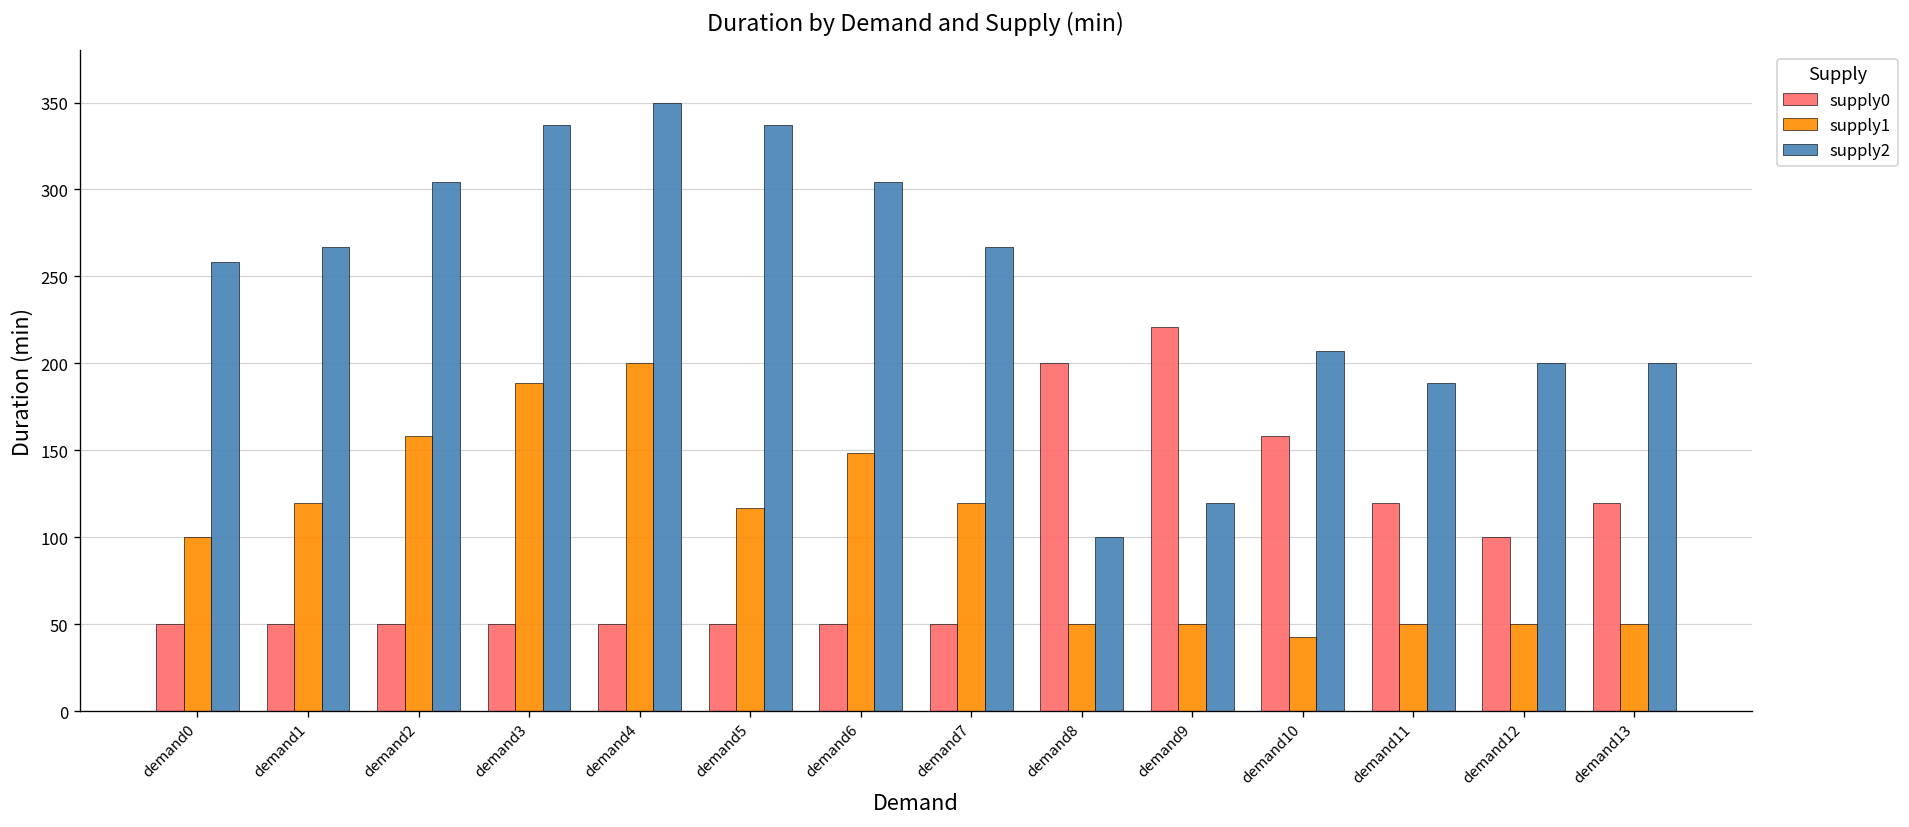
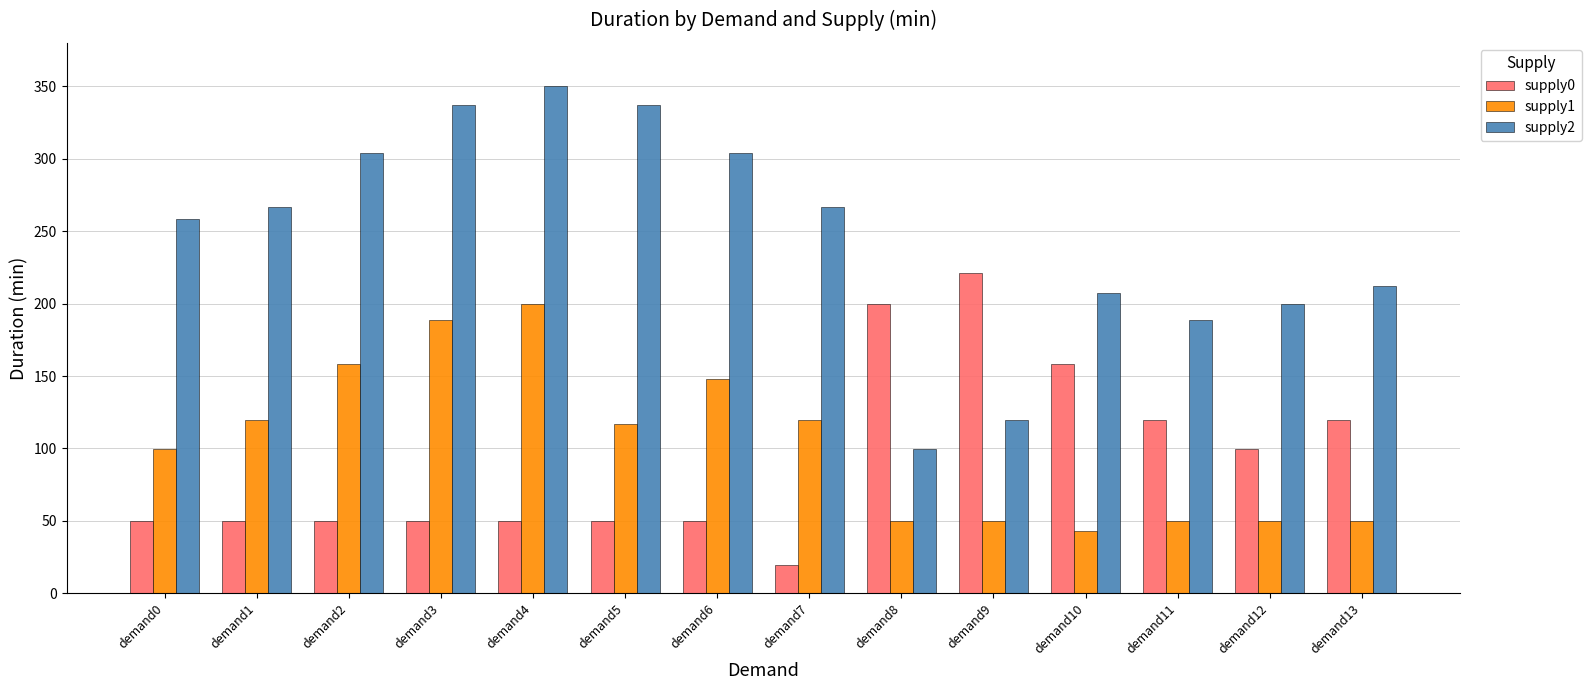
  {
    "supply0": {
      "demand0": 50,
      "demand1": 50,
      "demand2": 50,
      "demand3": 50,
      "demand4": 50,
      "demand5": 50,
      "demand6": 50,
-     "demand7": 50,
+     "demand7": 20,
      "demand8": 200,
      "demand9": 221,
      "demand10": 158,
      "demand11": 120,
      "demand12": 100,
      "demand13": 120
    },
    "supply1": {
      "demand0": 100,
      "demand1": 120,
      "demand2": 158,
      "demand3": 189,
      "demand4": 200,
      "demand5": 117,
      "demand6": 148,
      "demand7": 120,
      "demand8": 50,
      "demand9": 50,
      "demand10": 43,
      "demand11": 50,
      "demand12": 50,
      "demand13": 50
    },
    "supply2": {
      "demand0": 258,
      "demand1": 267,
      "demand2": 304,
      "demand3": 337,
      "demand4": 350,
      "demand5": 337,
      "demand6": 304,
      "demand7": 267,
      "demand8": 100,
      "demand9": 120,
      "demand10": 207,
      "demand11": 189,
      "demand12": 200,
-     "demand13": 200
+     "demand13": 212
    }
  }
